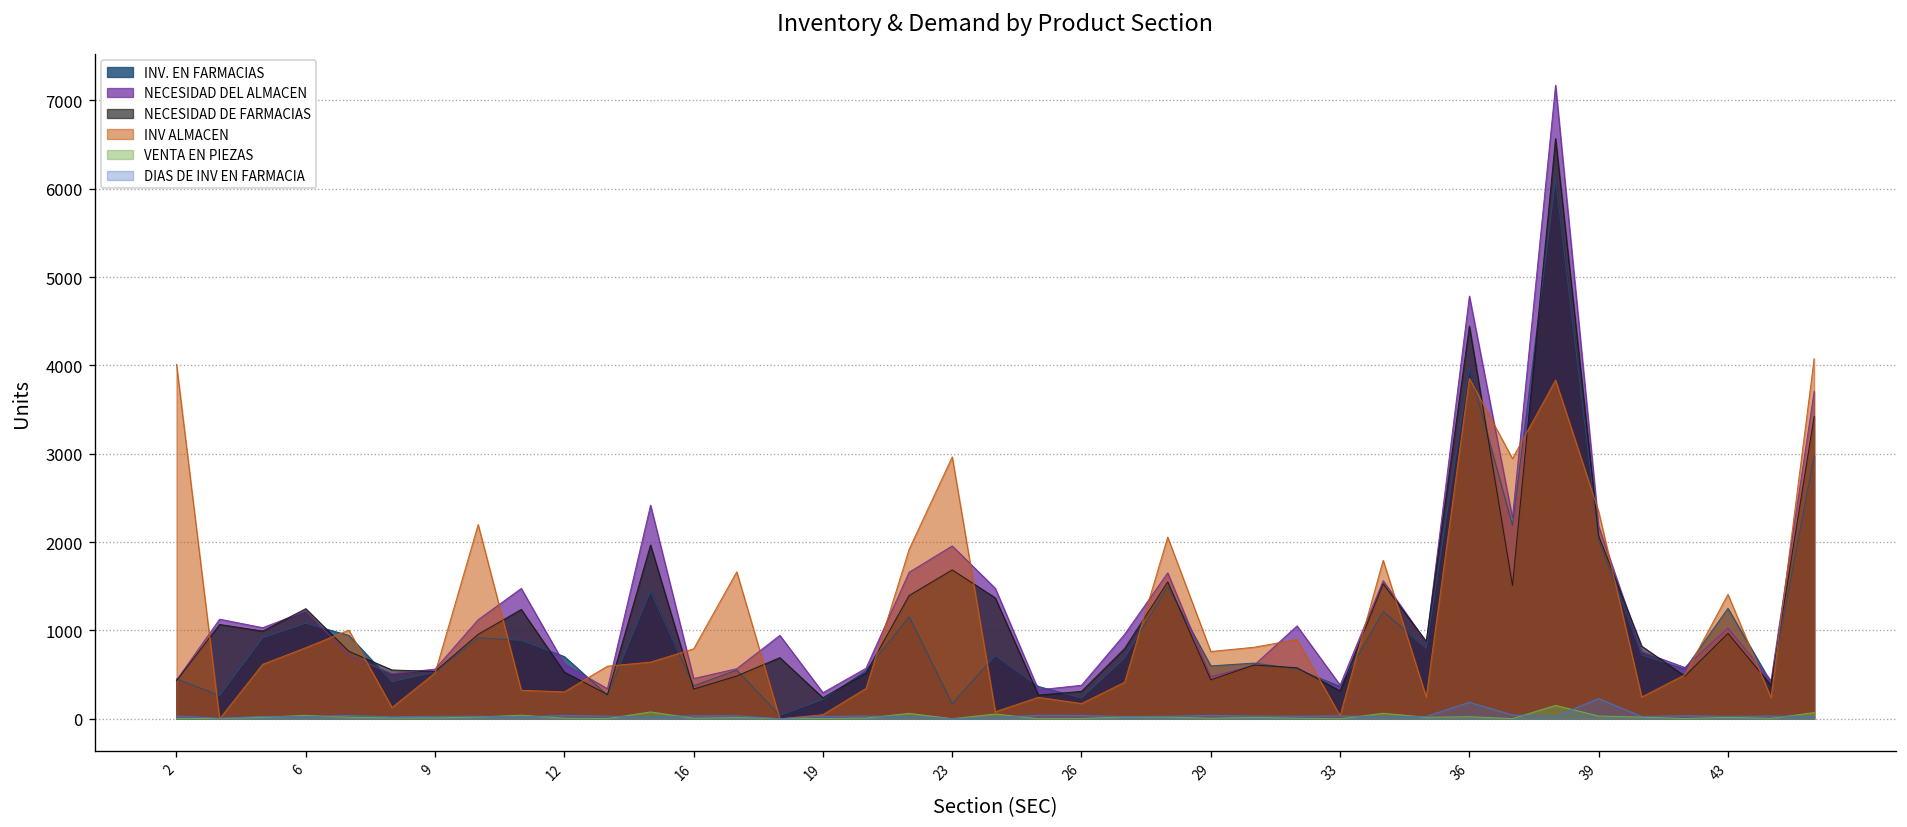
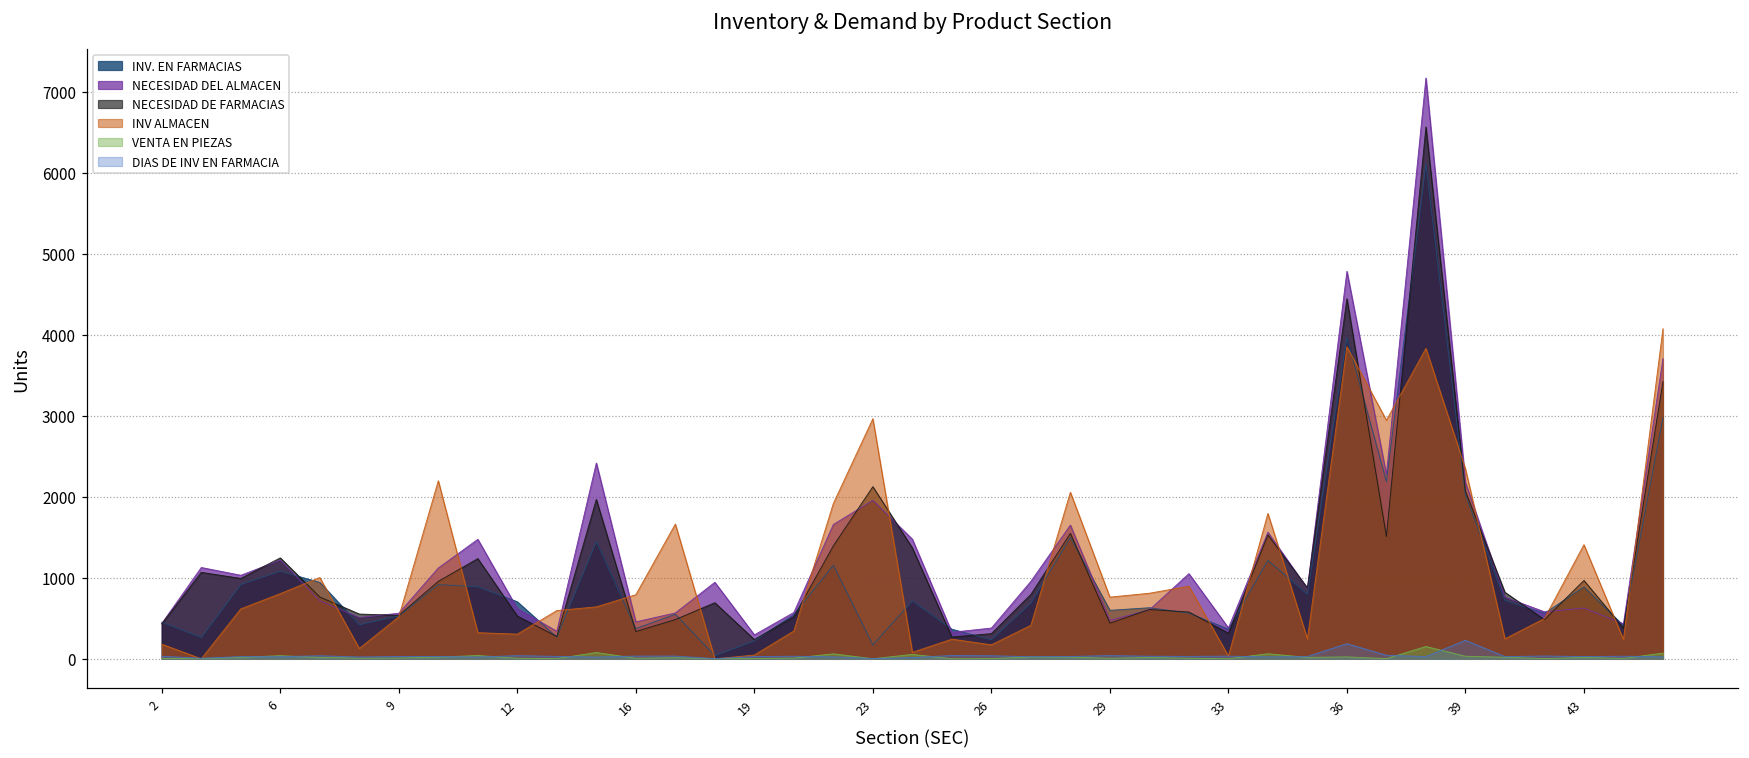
  {
    "INV. EN FARMACIAS": {
      "6": 1100,
      "12": 700,
      "16": 400,
      "23": 200,
      "26": 200,
      "29": 600,
      "36": 4000,
      "39": 2000,
-     "43": 1300
+     "43": 900
    },
    "NECESIDAD DEL ALMACEN": {
      "12": 600,
      "16": 500,
      "19": 300,
      "23": 2000,
      "26": 400,
      "36": 4800,
      "39": 2200,
-     "43": 1000
+     "43": 600
    },
    "NECESIDAD DE FARMACIAS": {
      "12": 500,
      "16": 300,
-     "23": 1700,
+     "23": 2100,
      "26": 300,
      "33": 300,
      "36": 4400,
      "39": 2100,
      "43": 1000
    },
    "INV ALMACEN": {
-     "2": 4000,
+     "2": 200,
      "6": 800,
      "12": 300,
      "16": 800,
      "23": 3000,
      "26": 200,
      "29": 800,
      "36": 3900,
      "39": 2300,
      "43": 1400
    },
    "VENTA EN PIEZAS": {
      "36": 0,
      "39": 0
    },
    "DIAS DE INV EN FARMACIA": {
      "36": 200,
      "39": 200
    }
  }
